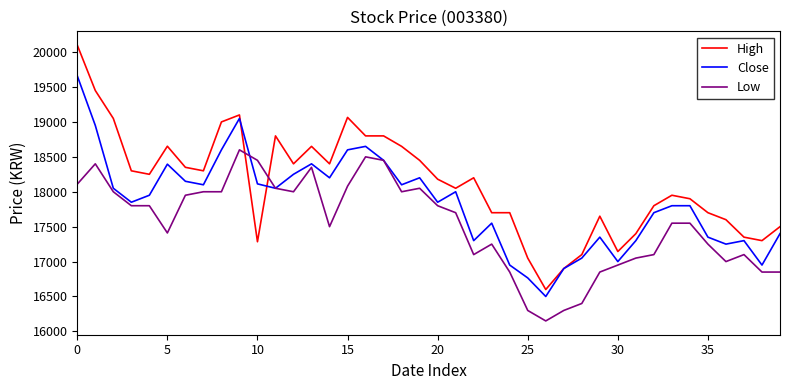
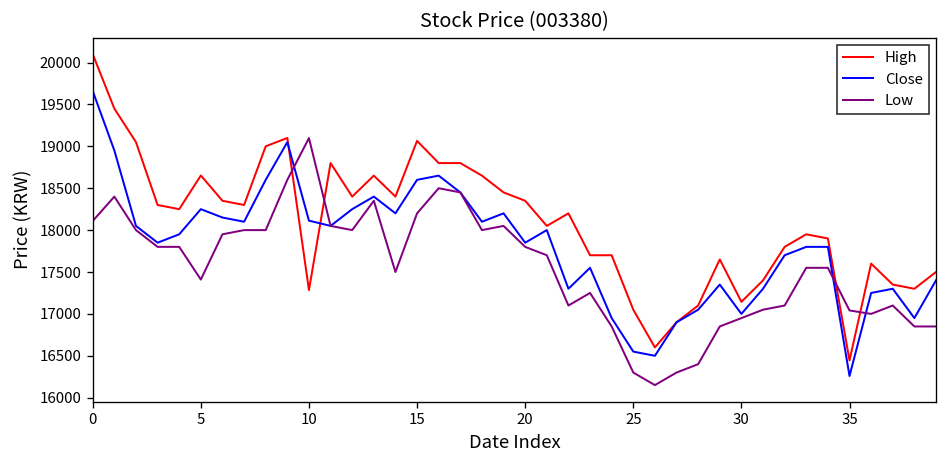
  {
    "High": {
      "0": 20100,
      "5": 18700,
      "10": 17300,
      "15": 19100,
-     "20": 18200,
+     "20": 18400,
      "25": 17100,
      "30": 17100,
-     "35": 17700
+     "35": 16400
    },
    "Close": {
      "0": 19700,
-     "5": 18400,
+     "5": 18300,
      "10": 18100,
      "15": 18600,
      "20": 17900,
-     "25": 16800,
+     "25": 16600,
      "30": 17000,
-     "35": 17400
+     "35": 16300
    },
    "Low": {
      "0": 18100,
      "5": 17400,
-     "10": 18500,
-     "15": 18100,
+     "10": 19100,
+     "15": 18200,
      "20": 17800,
      "25": 16300,
      "30": 17000,
-     "35": 17300
+     "35": 17000
    }
  }
